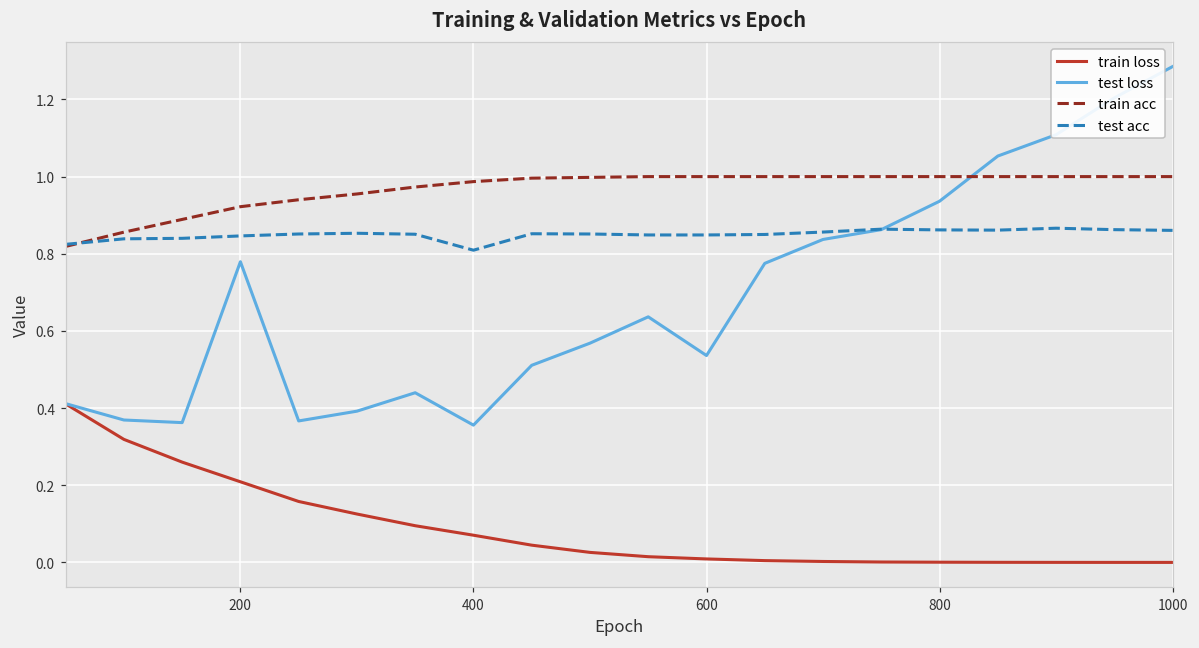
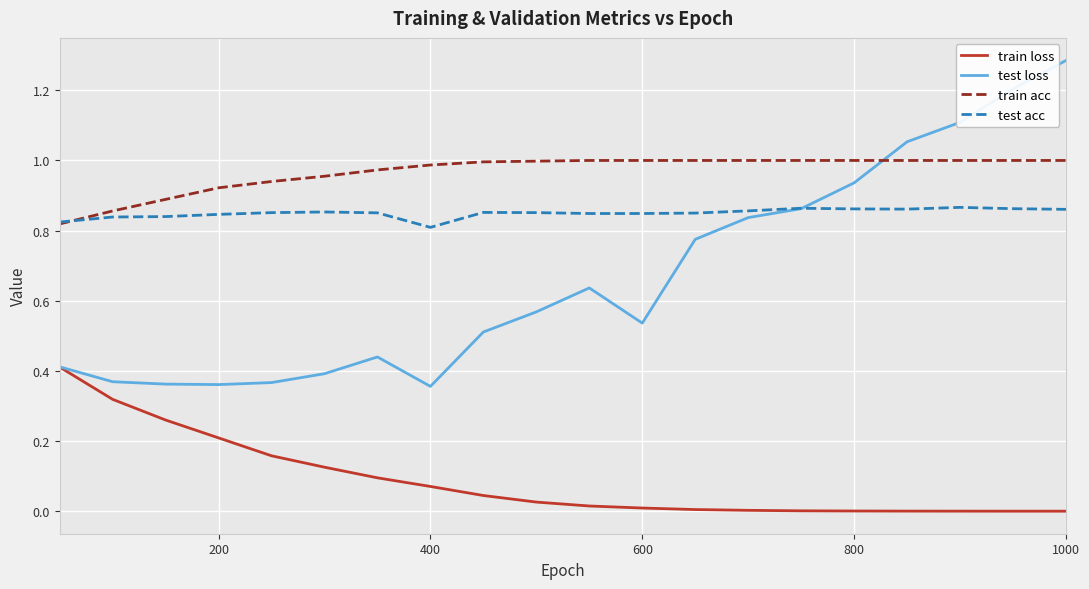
  {
    "test loss": {
-     "200": 0.78,
+     "200": 0.36,
      "400": 0.36,
      "600": 0.54,
      "800": 0.94,
      "1000": 1.29
    },
    "test acc": {
      "200": 0.85,
      "400": 0.81,
      "600": 0.85,
      "800": 0.86,
      "1000": 0.86
    }
  }
